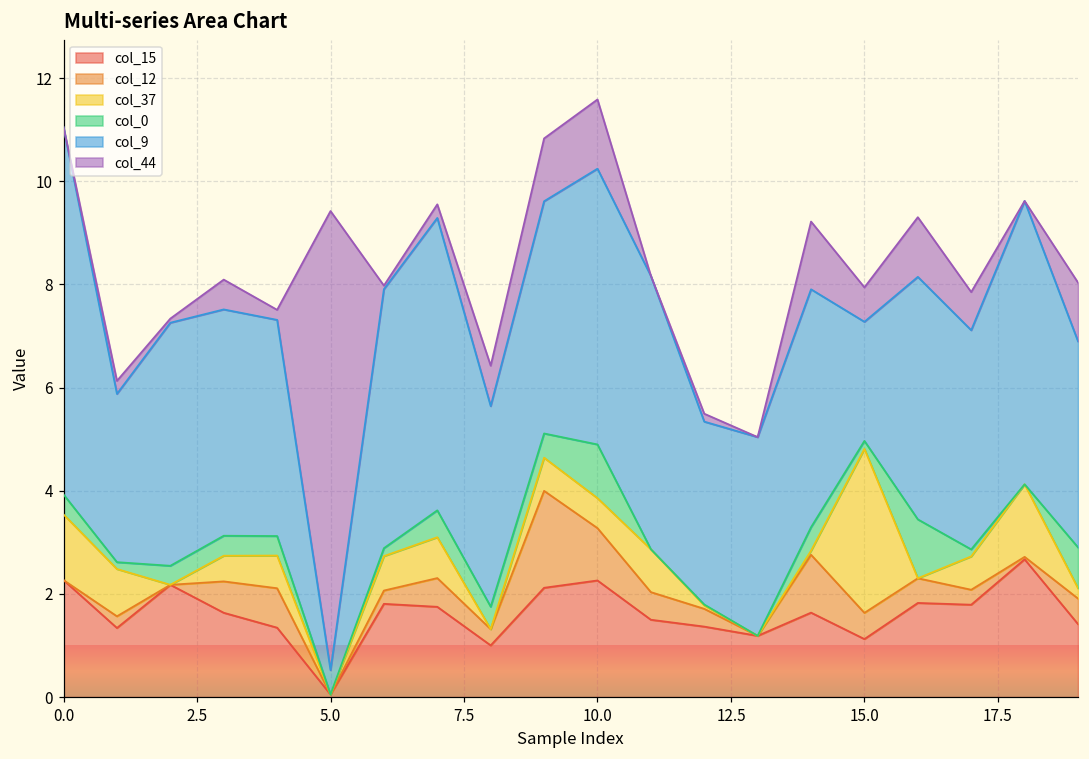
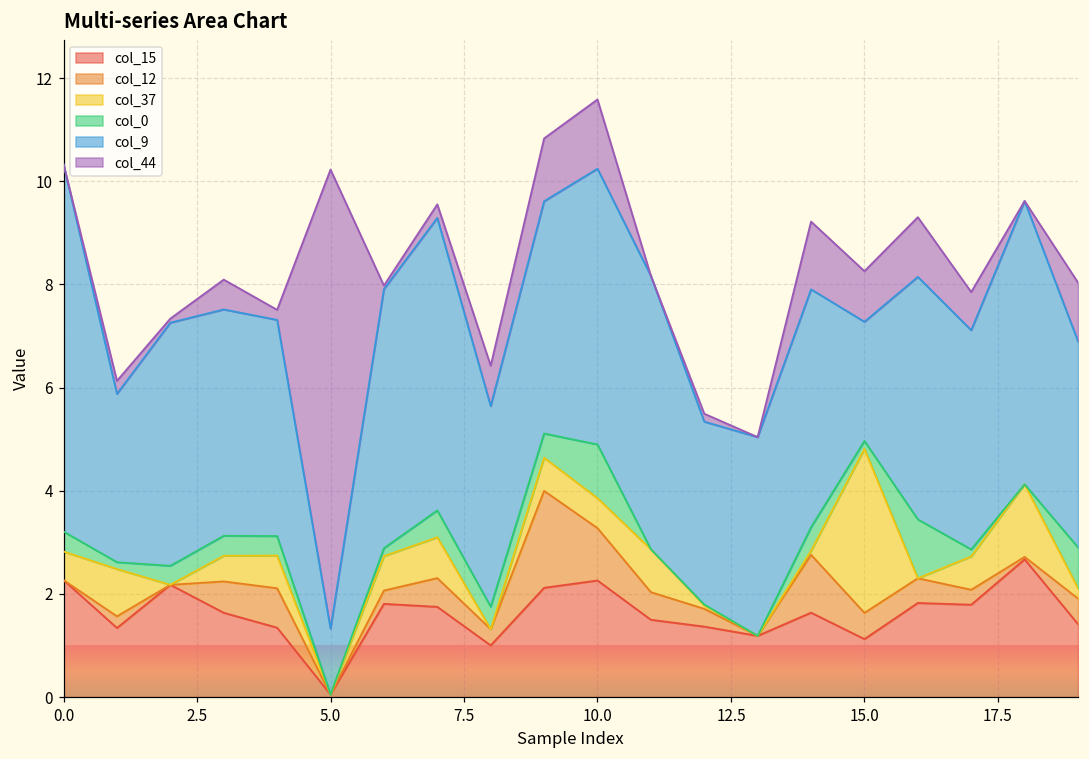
  {
    "col_37": {
-     "0.0": 1.3,
+     "0.0": 0.6,
      "10.0": 0.6,
      "15.0": 3.2
    },
    "col_0": {
      "0.0": 0.4,
      "10.0": 1.0,
      "15.0": 0.2
    },
    "col_9": {
-     "5.0": 0.5,
+     "5.0": 1.3,
      "10.0": 5.3,
      "15.0": 2.3
    },
    "col_44": {
      "5.0": 8.9,
      "10.0": 1.3,
-     "15.0": 0.7
+     "15.0": 1.0
    }
  }
